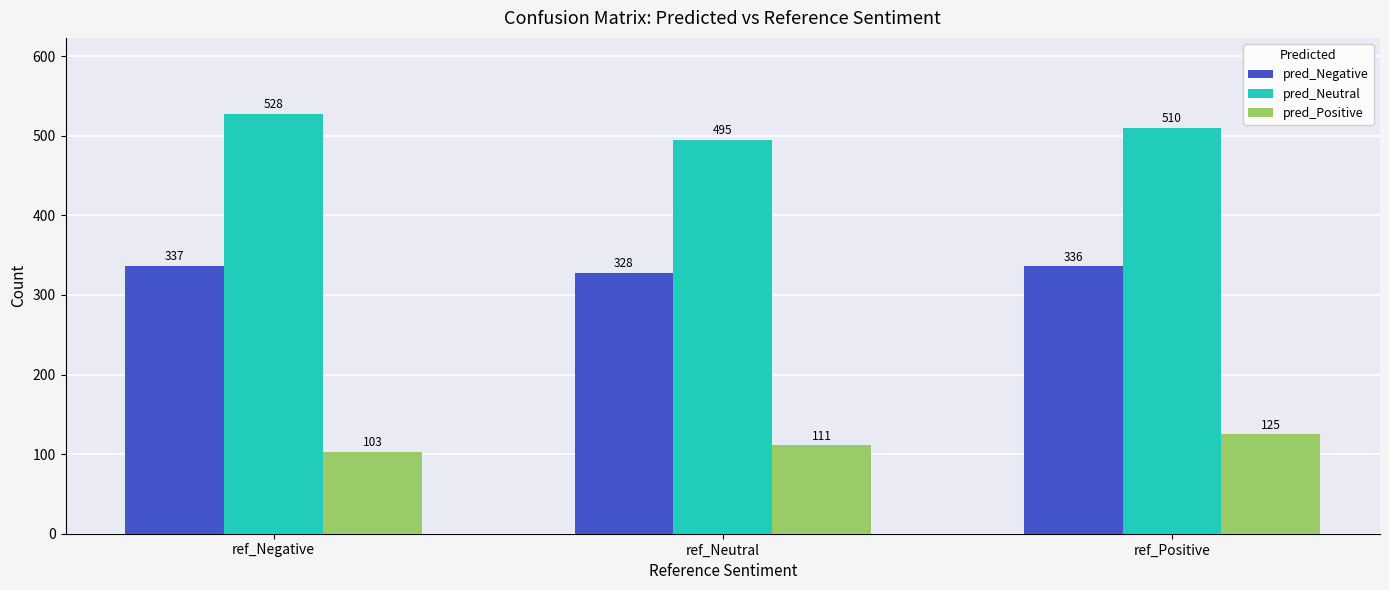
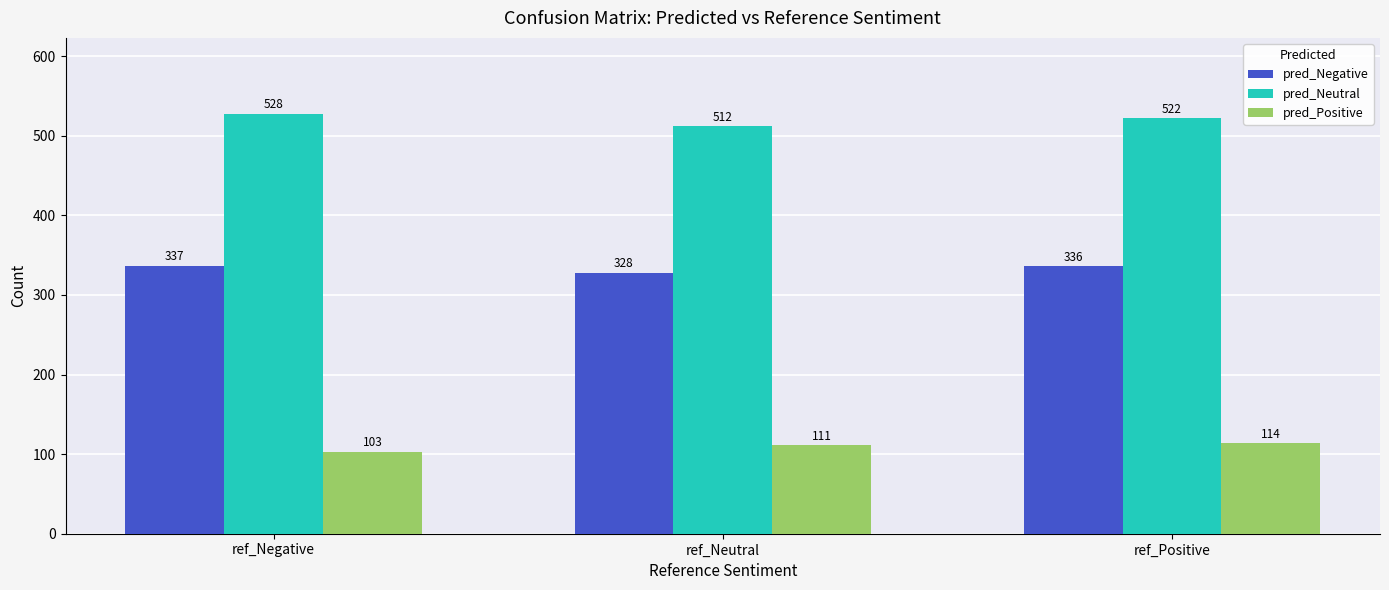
  {
    "pred_Negative": {
      "ref_Negative": 337,
      "ref_Neutral": 328,
      "ref_Positive": 336
    },
    "pred_Neutral": {
      "ref_Negative": 528,
-     "ref_Neutral": 495,
-     "ref_Positive": 510
+     "ref_Neutral": 512,
+     "ref_Positive": 522
    },
    "pred_Positive": {
      "ref_Negative": 103,
      "ref_Neutral": 111,
-     "ref_Positive": 125
+     "ref_Positive": 114
    }
  }
